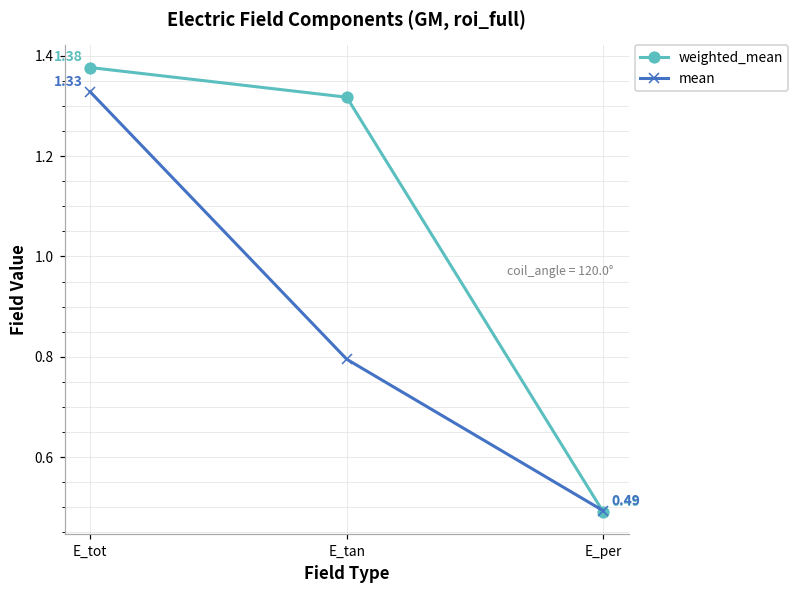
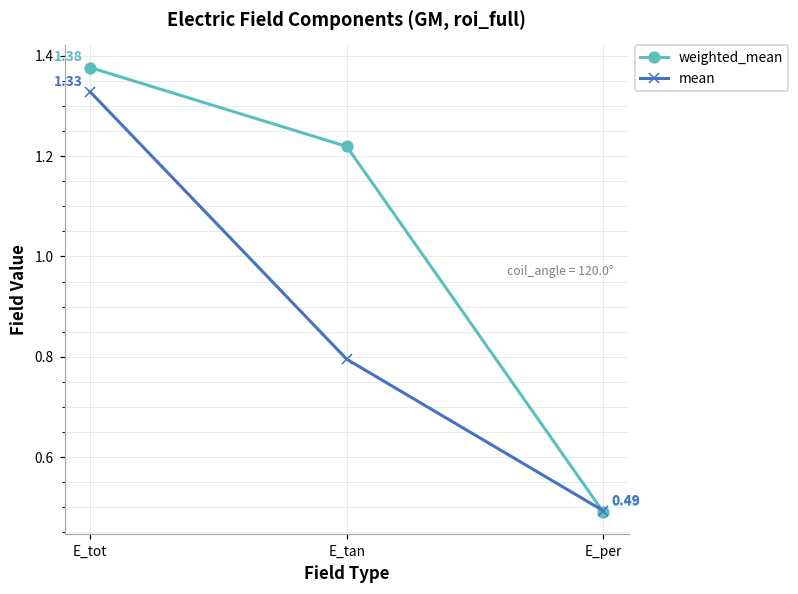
  {
    "weighted_mean": {
-     "E_tan": 1.32
+     "E_tan": 1.22
    },
    "mean": {
      "E_tot": 1.33
    }
  }
